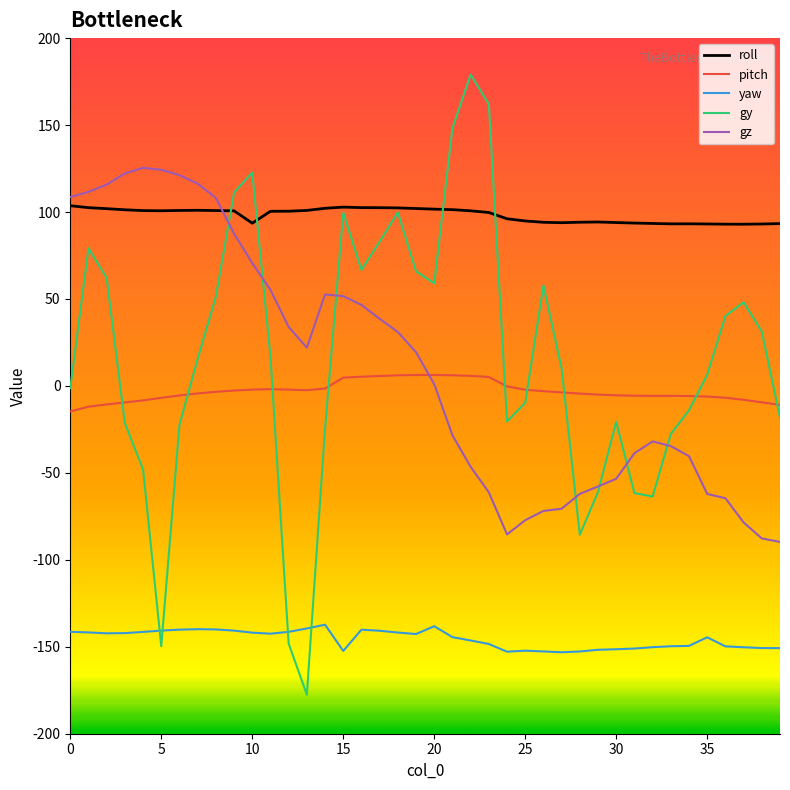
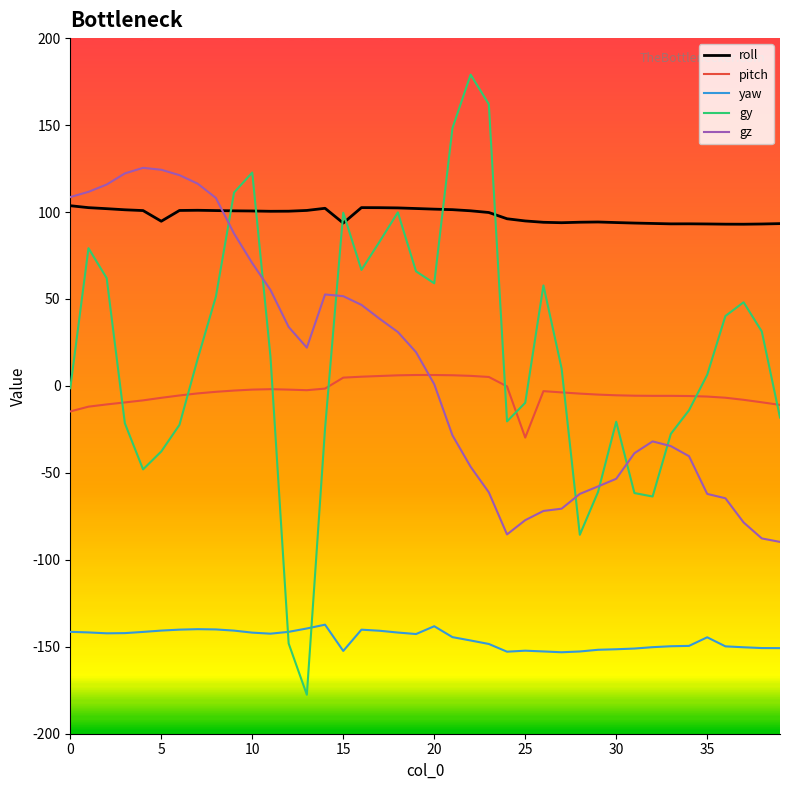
  {
    "roll": {
      "0": 104,
-     "5": 101,
-     "10": 94,
-     "15": 103,
+     "5": 95,
+     "10": 101,
+     "15": 94,
      "20": 102,
      "25": 95,
      "30": 94,
      "35": 93
    },
    "pitch": {
      "0": -15,
      "5": -7,
      "10": -2,
      "15": 5,
      "20": 6,
-     "25": -2,
+     "25": -30,
      "30": -5,
      "35": -6
    },
    "yaw": {
      "0": -141,
      "5": -141,
      "10": -142,
      "15": -152,
      "20": -138,
      "25": -152,
      "30": -151,
      "35": -145
    },
    "gy": {
      "0": -1,
-     "5": -150,
+     "5": -38,
      "10": 123,
      "15": 100,
      "20": 59,
      "25": -10,
      "30": -21,
      "35": 6
    },
    "gz": {
      "0": 109,
      "5": 124,
      "10": 71,
      "15": 52,
      "20": 1,
      "25": -77,
      "30": -53,
      "35": -62
    }
  }
